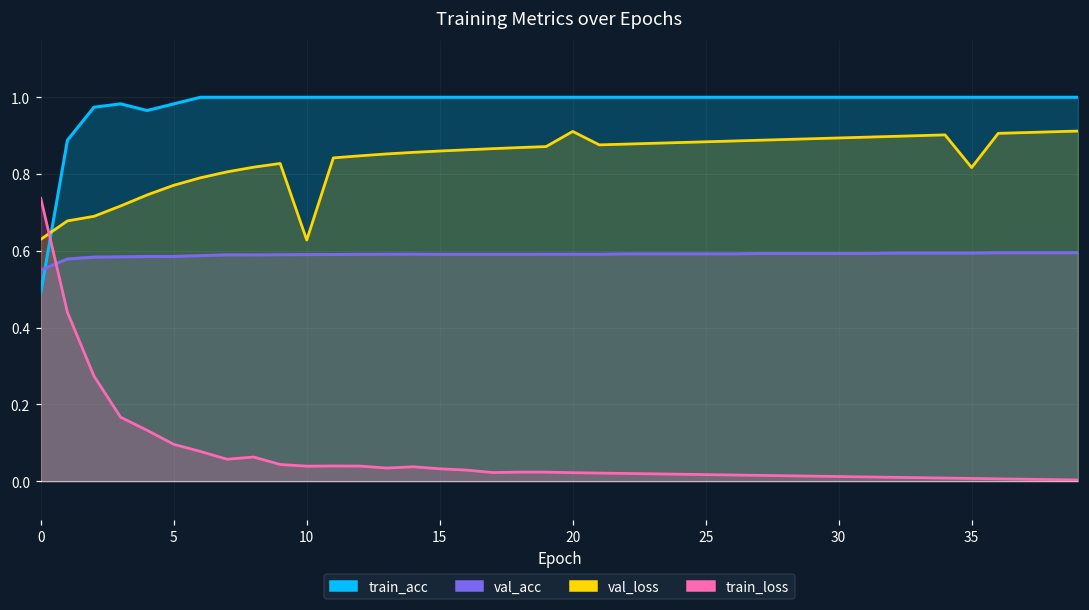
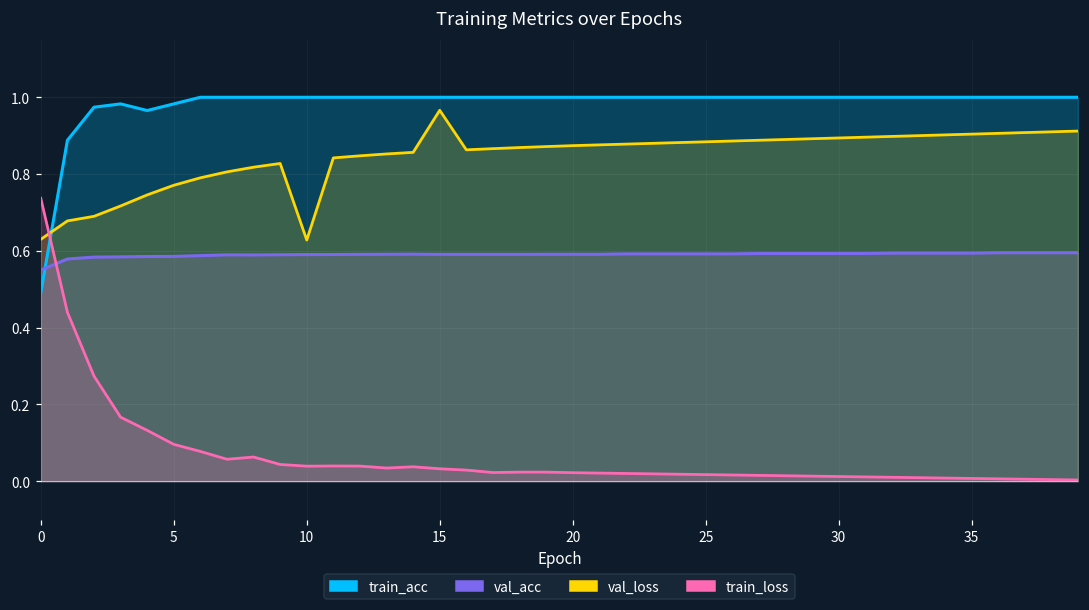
  {
    "val_loss": {
      "0": 0.63,
      "5": 0.77,
      "10": 0.63,
-     "15": 0.86,
-     "20": 0.91,
+     "15": 0.97,
+     "20": 0.87,
      "25": 0.88,
      "30": 0.89,
-     "35": 0.82
+     "35": 0.90
    }
  }
